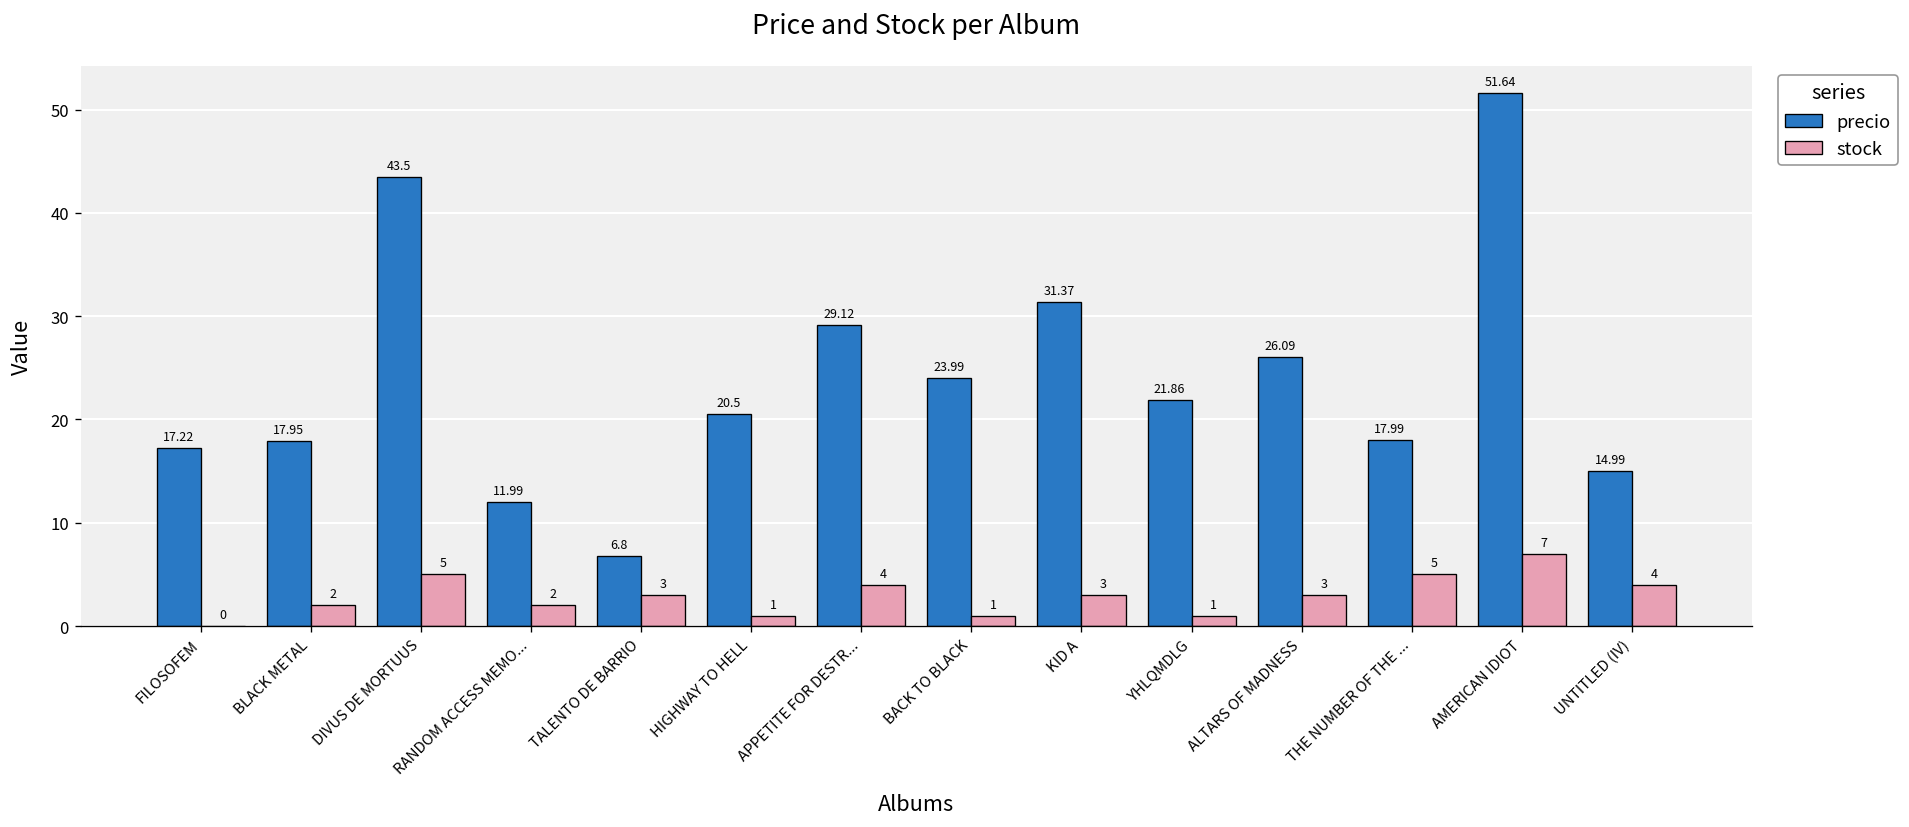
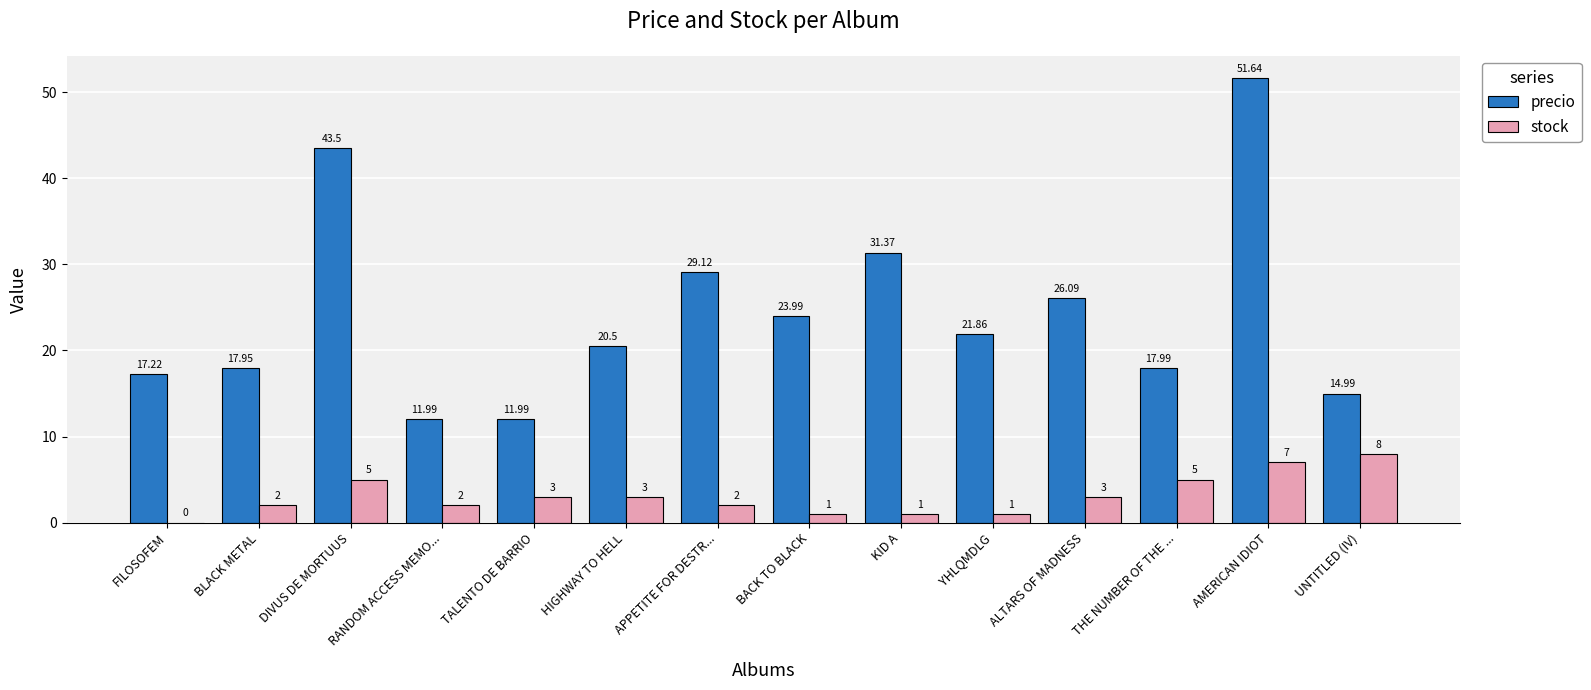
  {
    "precio": {
      "FILOSOFEM": 17.22,
      "BLACK METAL": 17.95,
      "DIVUS DE MORTUUS": 43.5,
      "RANDOM ACCESS MEMO...": 11.99,
-     "TALENTO DE BARRIO": 6.8,
+     "TALENTO DE BARRIO": 11.99,
      "HIGHWAY TO HELL": 20.5,
      "APPETITE FOR DESTR...": 29.12,
      "BACK TO BLACK": 23.99,
      "KID A": 31.37,
      "YHLQMDLG": 21.86,
      "ALTARS OF MADNESS": 26.09,
      "THE NUMBER OF THE ...": 17.99,
      "AMERICAN IDIOT": 51.64,
      "UNTITLED (IV)": 14.99
    },
    "stock": {
      "FILOSOFEM": 0,
      "BLACK METAL": 2,
      "DIVUS DE MORTUUS": 5,
      "RANDOM ACCESS MEMO...": 2,
      "TALENTO DE BARRIO": 3,
-     "HIGHWAY TO HELL": 1,
-     "APPETITE FOR DESTR...": 4,
+     "HIGHWAY TO HELL": 3,
+     "APPETITE FOR DESTR...": 2,
      "BACK TO BLACK": 1,
-     "KID A": 3,
+     "KID A": 1,
      "YHLQMDLG": 1,
      "ALTARS OF MADNESS": 3,
      "THE NUMBER OF THE ...": 5,
      "AMERICAN IDIOT": 7,
-     "UNTITLED (IV)": 4
+     "UNTITLED (IV)": 8
    }
  }
